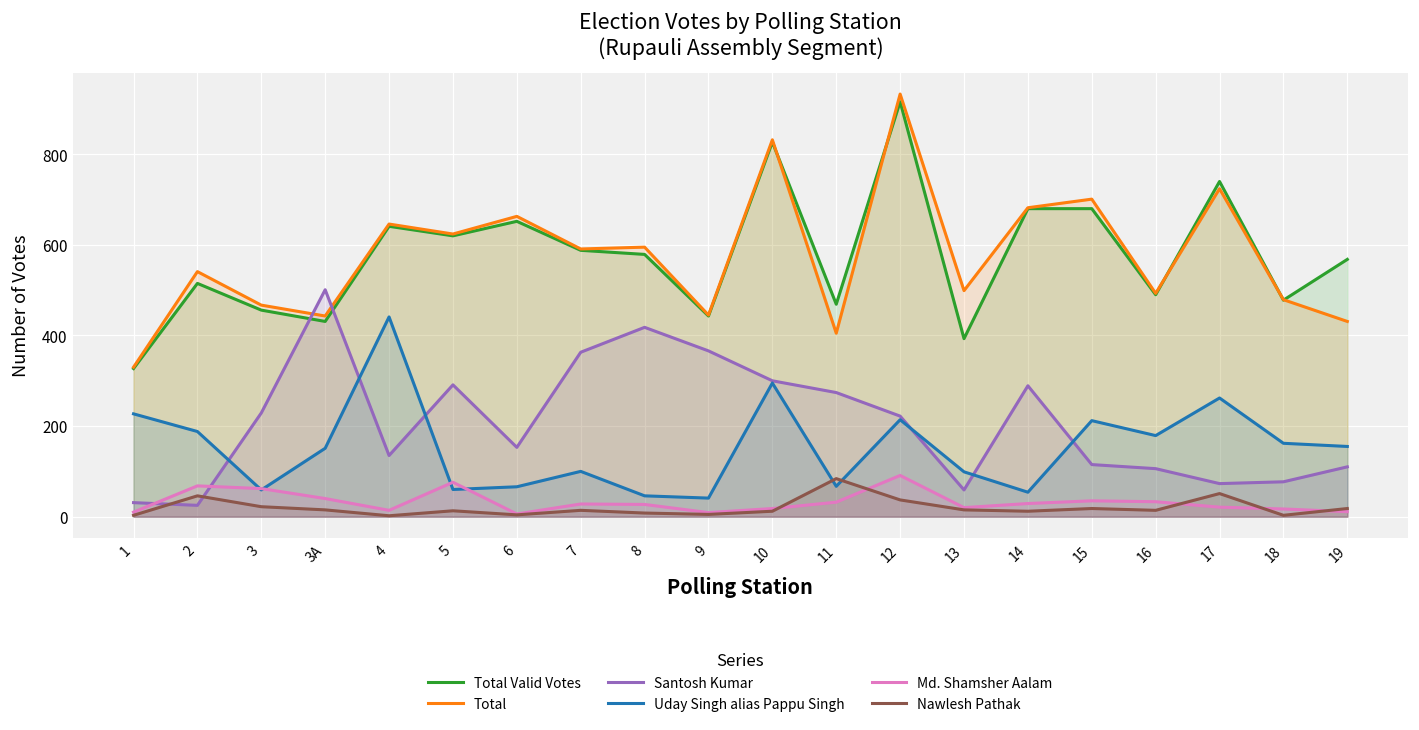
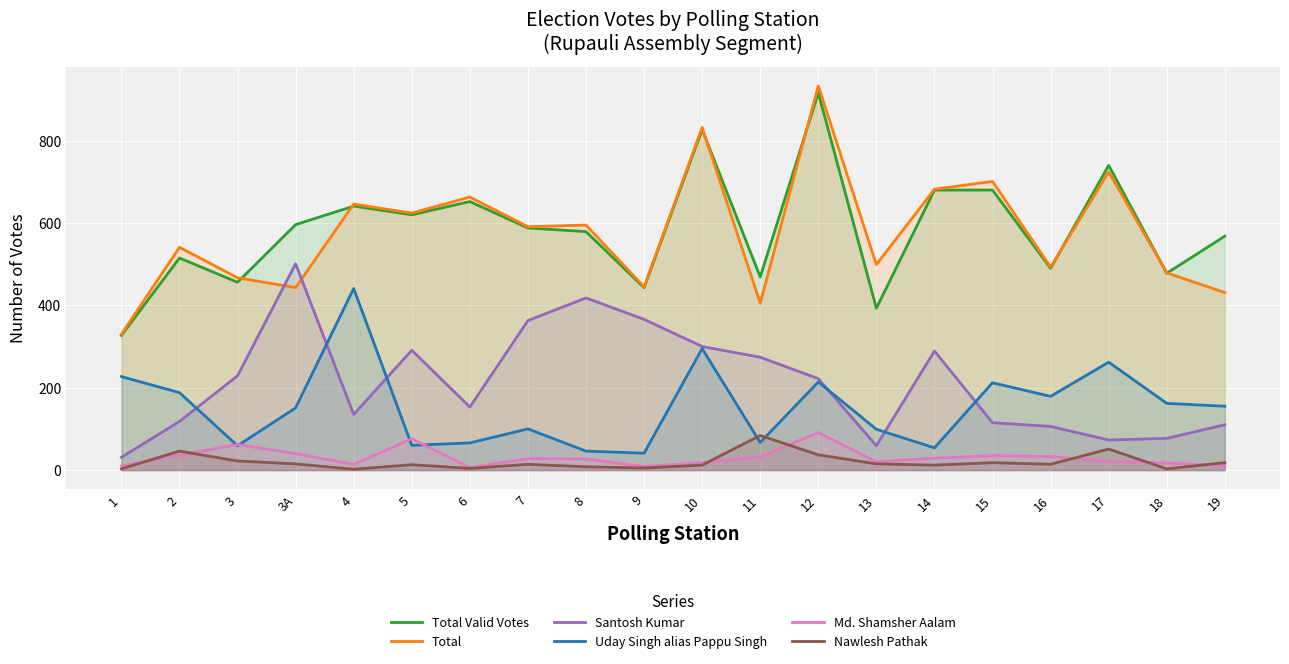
  {
    "Total Valid Votes": {
      "2": 520,
      "3": 460,
-     "3A": 430,
+     "3A": 600,
      "6": 650,
      "8": 580,
      "11": 470,
      "12": 920,
      "13": 390,
      "15": 680,
      "17": 740,
      "19": 570
    },
    "Total": {
      "2": 540,
      "3": 470,
      "3A": 440,
      "6": 660,
      "8": 600,
      "11": 410,
      "12": 930,
      "13": 500,
      "15": 700,
      "17": 720,
      "19": 430
    },
    "Santosh Kumar": {
      "1": 30,
-     "2": 30,
+     "2": 120,
      "3": 230,
      "3A": 500,
      "4": 140,
      "5": 290,
      "6": 150,
      "7": 360,
      "8": 420,
      "9": 370,
      "11": 270,
      "12": 220,
      "13": 60,
      "14": 290,
      "15": 120,
      "16": 110,
      "17": 70,
      "18": 80,
      "19": 110
    },
    "Uday Singh alias Pappu Singh": {
      "1": 230,
      "2": 190,
      "3A": 150,
      "4": 440,
      "5": 60,
      "6": 70,
      "7": 100,
      "8": 50,
      "9": 40,
      "11": 70,
      "12": 210,
      "13": 100,
      "14": 50,
      "15": 210,
      "16": 180,
      "17": 260,
      "18": 160,
      "19": 160
    },
    "Md. Shamsher Aalam": {
      "1": 10,
-     "2": 70,
+     "2": 40,
      "3A": 40,
      "4": 10,
      "5": 80,
      "7": 30,
      "8": 30,
      "11": 30,
      "12": 90,
      "14": 30,
      "15": 40,
      "16": 30,
      "17": 20,
      "18": 20,
      "19": 10
    },
    "Nawlesh Pathak": {
      "1": 0,
      "2": 50,
      "3": 20,
      "3A": 20,
      "4": 0,
      "5": 10,
      "7": 10,
      "8": 10,
      "11": 80,
      "12": 40,
      "14": 10,
      "15": 20,
      "16": 10,
      "17": 50,
      "18": 0,
      "19": 20
    }
  }
